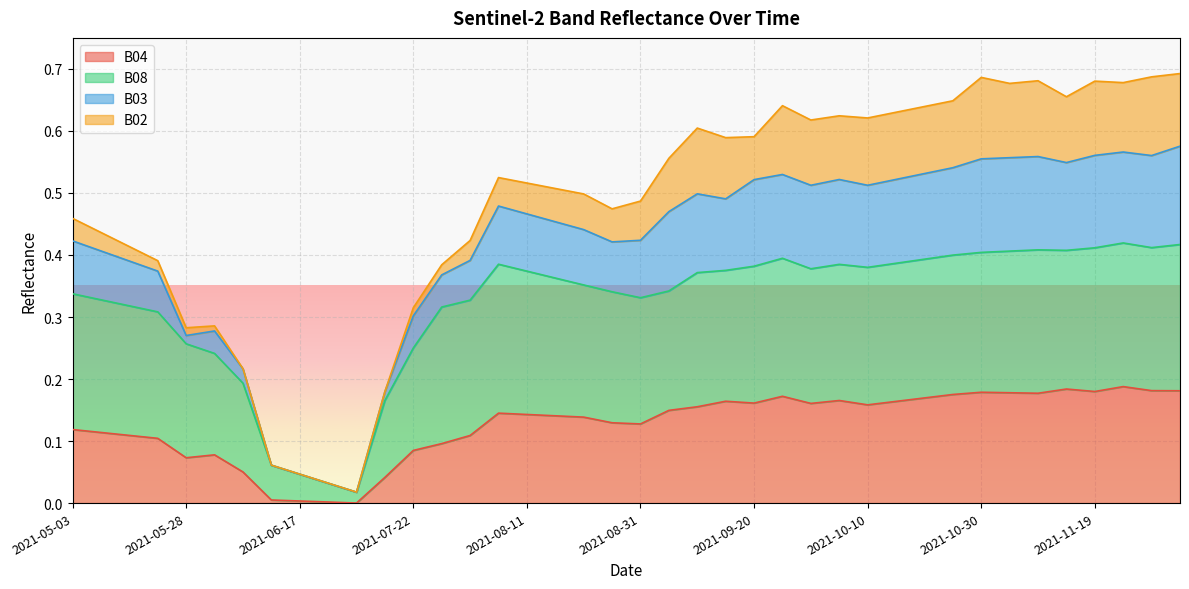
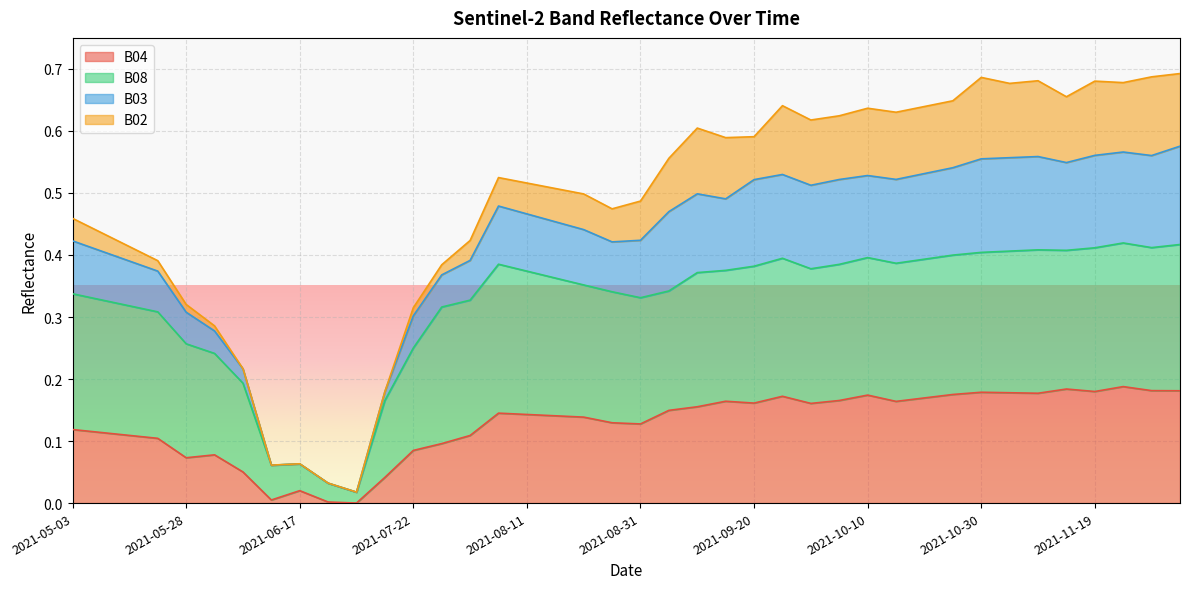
  {
    "B04": {
      "2021-05-03": 0.12,
      "2021-05-28": 0.07,
-     "2021-06-17": 0.00,
+     "2021-06-17": 0.02,
      "2021-07-22": 0.08,
      "2021-08-11": 0.14,
      "2021-08-31": 0.13,
      "2021-09-20": 0.16,
-     "2021-10-10": 0.16,
+     "2021-10-10": 0.17,
      "2021-10-30": 0.18,
      "2021-11-19": 0.18
    },
    "B08": {
      "2021-05-03": 0.22,
      "2021-05-28": 0.18,
      "2021-07-22": 0.17,
      "2021-08-11": 0.23,
      "2021-08-31": 0.20,
      "2021-09-20": 0.22,
      "2021-10-10": 0.22,
      "2021-10-30": 0.23,
      "2021-11-19": 0.23
    },
    "B03": {
      "2021-05-03": 0.09,
-     "2021-05-28": 0.01,
+     "2021-05-28": 0.05,
      "2021-07-22": 0.05,
      "2021-08-11": 0.09,
      "2021-08-31": 0.09,
      "2021-09-20": 0.14,
      "2021-10-10": 0.13,
      "2021-10-30": 0.15,
      "2021-11-19": 0.15
    },
    "B02": {
      "2021-05-03": 0.04,
      "2021-05-28": 0.01,
      "2021-07-22": 0.01,
      "2021-08-11": 0.05,
      "2021-08-31": 0.06,
      "2021-09-20": 0.07,
      "2021-10-10": 0.11,
      "2021-10-30": 0.13,
      "2021-11-19": 0.12
    }
  }
